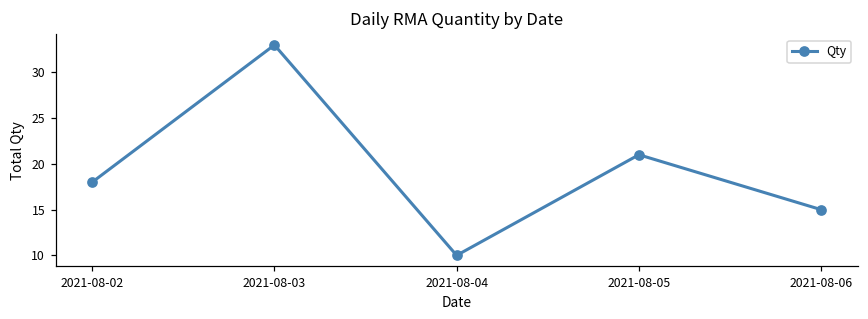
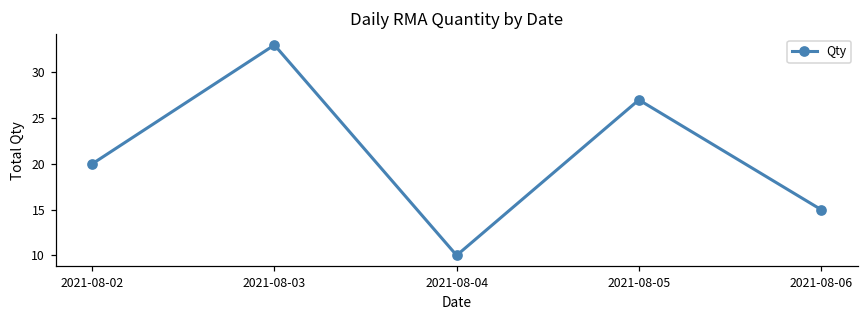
  {
-   "2021-08-02": 18,
+   "2021-08-02": 20,
    "2021-08-03": 33,
    "2021-08-04": 10,
-   "2021-08-05": 21,
+   "2021-08-05": 27,
    "2021-08-06": 15
  }
